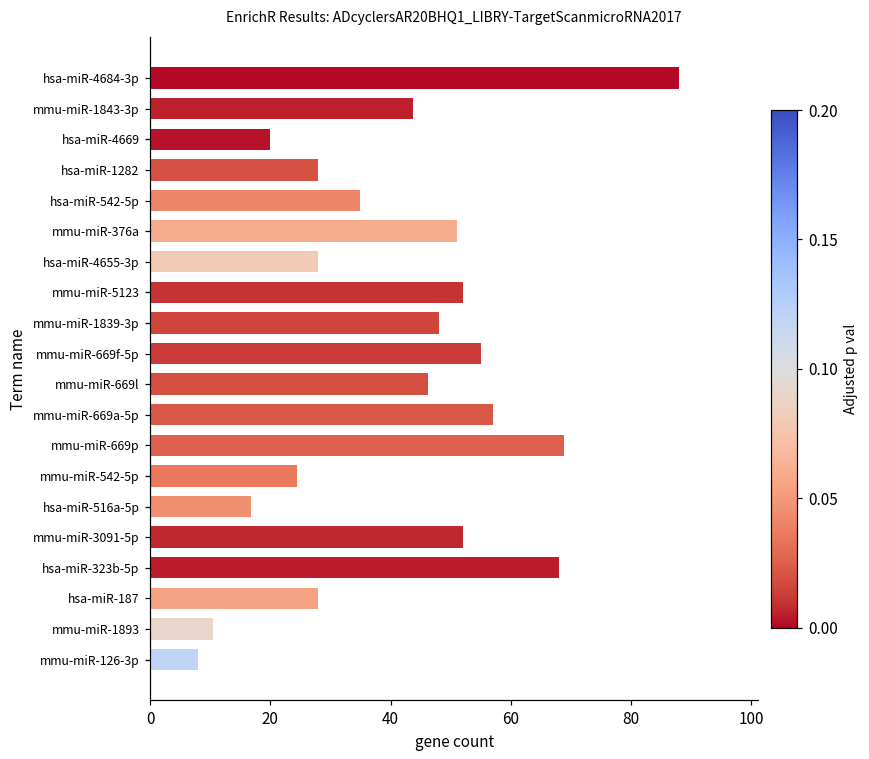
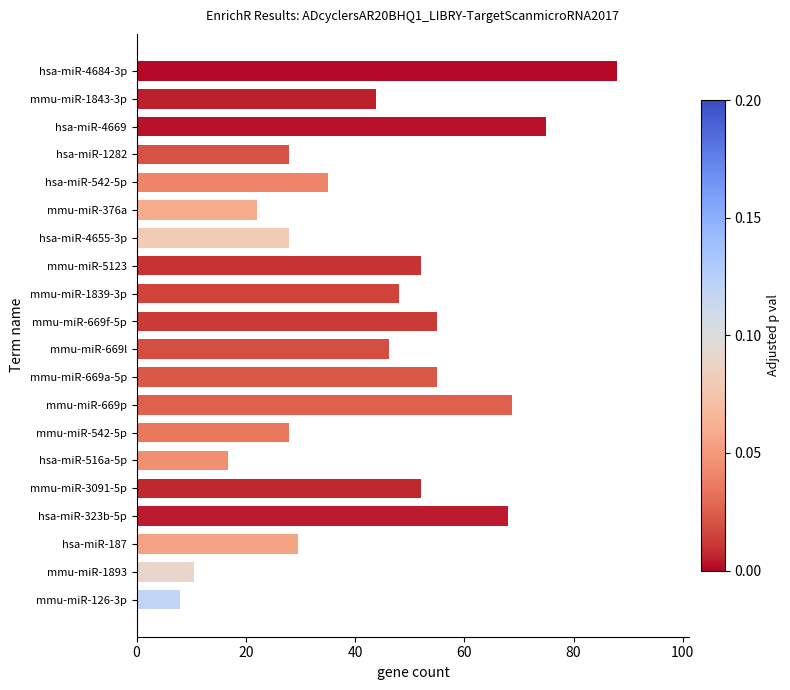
  {
    "hsa-miR-4684-3p": 88,
    "mmu-miR-1843-3p": 44,
-   "hsa-miR-4669": 20,
+   "hsa-miR-4669": 75,
    "hsa-miR-1282": 28,
    "hsa-miR-542-5p": 35,
-   "mmu-miR-376a": 51,
+   "mmu-miR-376a": 22,
    "hsa-miR-4655-3p": 28,
    "mmu-miR-5123": 52,
    "mmu-miR-1839-3p": 48,
    "mmu-miR-669f-5p": 55,
    "mmu-miR-669l": 46,
-   "mmu-miR-669a-5p": 57,
+   "mmu-miR-669a-5p": 55,
    "mmu-miR-669p": 69,
-   "mmu-miR-542-5p": 24,
+   "mmu-miR-542-5p": 28,
    "hsa-miR-516a-5p": 17,
    "mmu-miR-3091-5p": 52,
    "hsa-miR-323b-5p": 68,
-   "hsa-miR-187": 28,
+   "hsa-miR-187": 30,
    "mmu-miR-1893": 11,
    "mmu-miR-126-3p": 8
  }
